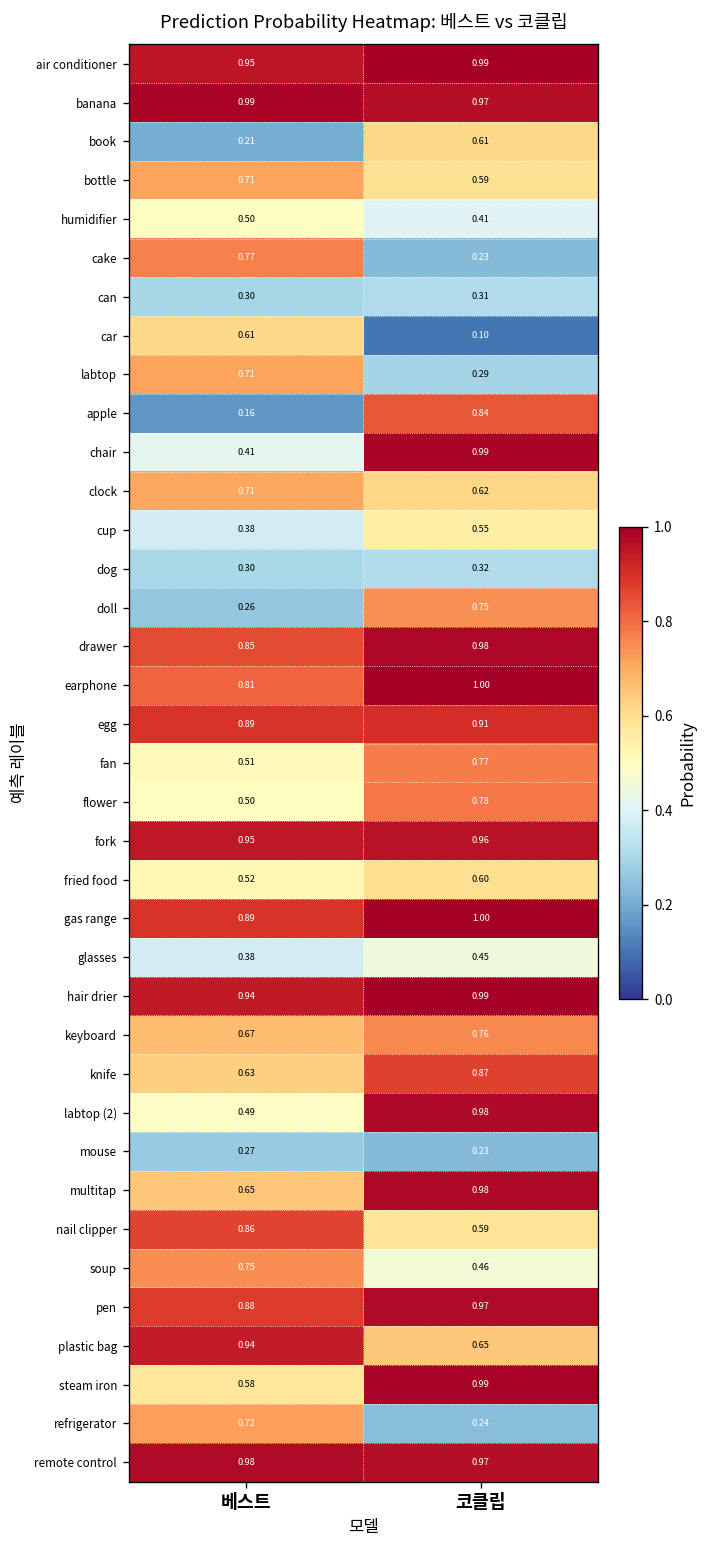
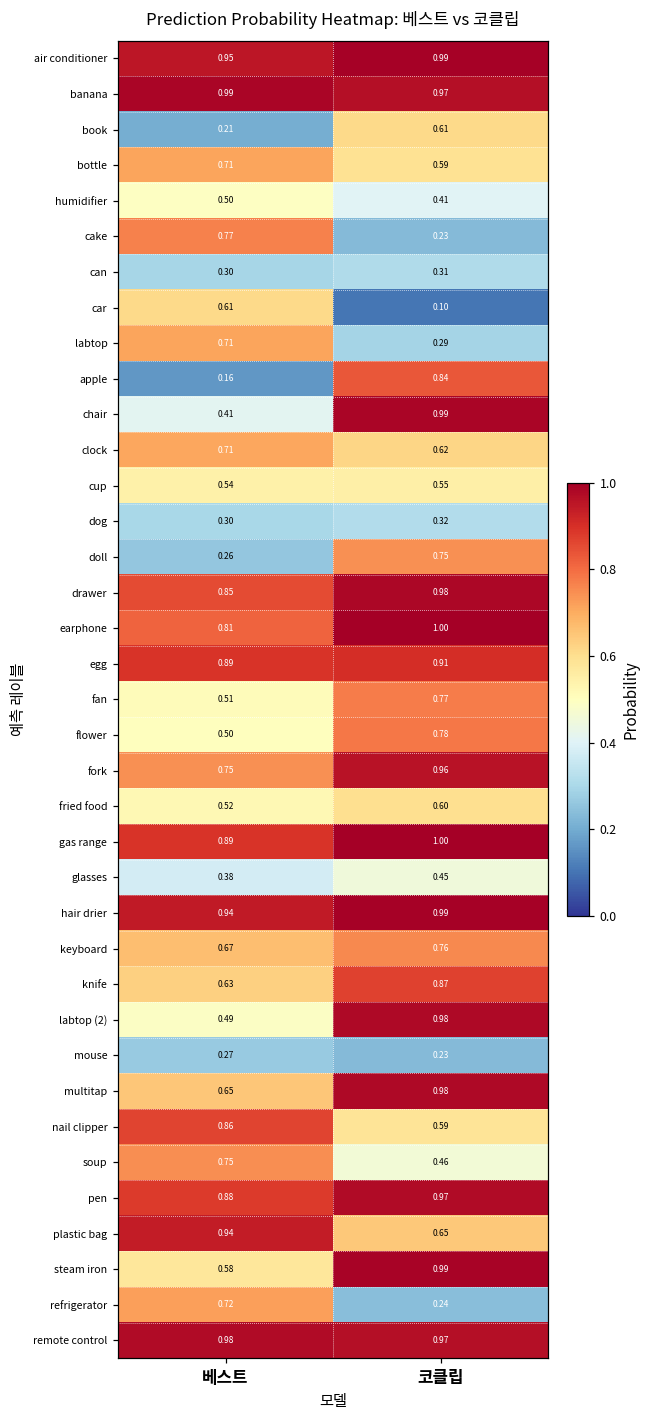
  {
    "air conditioner": {
      "베스트": 0.95,
      "코클립": 0.99
    },
    "banana": {
      "베스트": 0.99,
      "코클립": 0.97
    },
    "book": {
      "베스트": 0.21,
      "코클립": 0.61
    },
    "bottle": {
      "베스트": 0.71,
      "코클립": 0.59
    },
    "humidifier": {
      "베스트": 0.50,
      "코클립": 0.41
    },
    "cake": {
      "베스트": 0.77,
      "코클립": 0.23
    },
    "can": {
      "베스트": 0.30,
      "코클립": 0.31
    },
    "car": {
      "베스트": 0.61,
      "코클립": 0.10
    },
    "labtop": {
      "베스트": 0.71,
      "코클립": 0.29
    },
    "apple": {
      "베스트": 0.16,
      "코클립": 0.84
    },
    "chair": {
      "베스트": 0.41,
      "코클립": 0.99
    },
    "clock": {
      "베스트": 0.71,
      "코클립": 0.62
    },
    "cup": {
-     "베스트": 0.38,
+     "베스트": 0.54,
      "코클립": 0.55
    },
    "dog": {
      "베스트": 0.30,
      "코클립": 0.32
    },
    "doll": {
      "베스트": 0.26,
      "코클립": 0.75
    },
    "drawer": {
      "베스트": 0.85,
      "코클립": 0.98
    },
    "earphone": {
      "베스트": 0.81,
      "코클립": 1.00
    },
    "egg": {
      "베스트": 0.89,
      "코클립": 0.91
    },
    "fan": {
      "베스트": 0.51,
      "코클립": 0.77
    },
    "flower": {
      "베스트": 0.50,
      "코클립": 0.78
    },
    "fork": {
-     "베스트": 0.95,
+     "베스트": 0.75,
      "코클립": 0.96
    },
    "fried food": {
      "베스트": 0.52,
      "코클립": 0.60
    },
    "gas range": {
      "베스트": 0.89,
      "코클립": 1.00
    },
    "glasses": {
      "베스트": 0.38,
      "코클립": 0.45
    },
    "hair drier": {
      "베스트": 0.94,
      "코클립": 0.99
    },
    "keyboard": {
      "베스트": 0.67,
      "코클립": 0.76
    },
    "knife": {
      "베스트": 0.63,
      "코클립": 0.87
    },
    "labtop (2)": {
      "베스트": 0.49,
      "코클립": 0.98
    },
    "mouse": {
      "베스트": 0.27,
      "코클립": 0.23
    },
    "multitap": {
      "베스트": 0.65,
      "코클립": 0.98
    },
    "nail clipper": {
      "베스트": 0.86,
      "코클립": 0.59
    },
    "soup": {
      "베스트": 0.75,
      "코클립": 0.46
    },
    "pen": {
      "베스트": 0.88,
      "코클립": 0.97
    },
    "plastic bag": {
      "베스트": 0.94,
      "코클립": 0.65
    },
    "steam iron": {
      "베스트": 0.58,
      "코클립": 0.99
    },
    "refrigerator": {
      "베스트": 0.72,
      "코클립": 0.24
    },
    "remote control": {
      "베스트": 0.98,
      "코클립": 0.97
    }
  }
